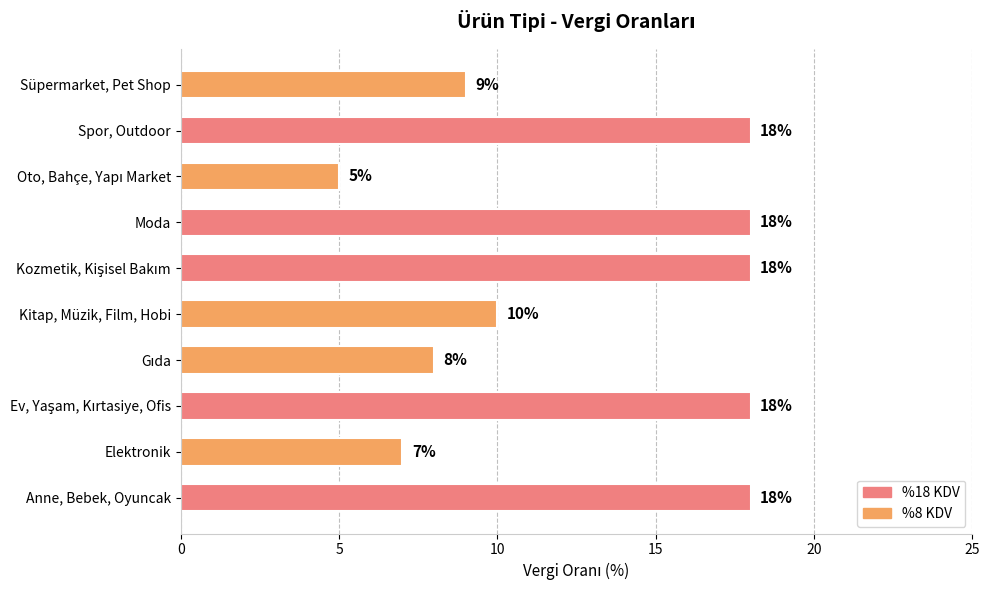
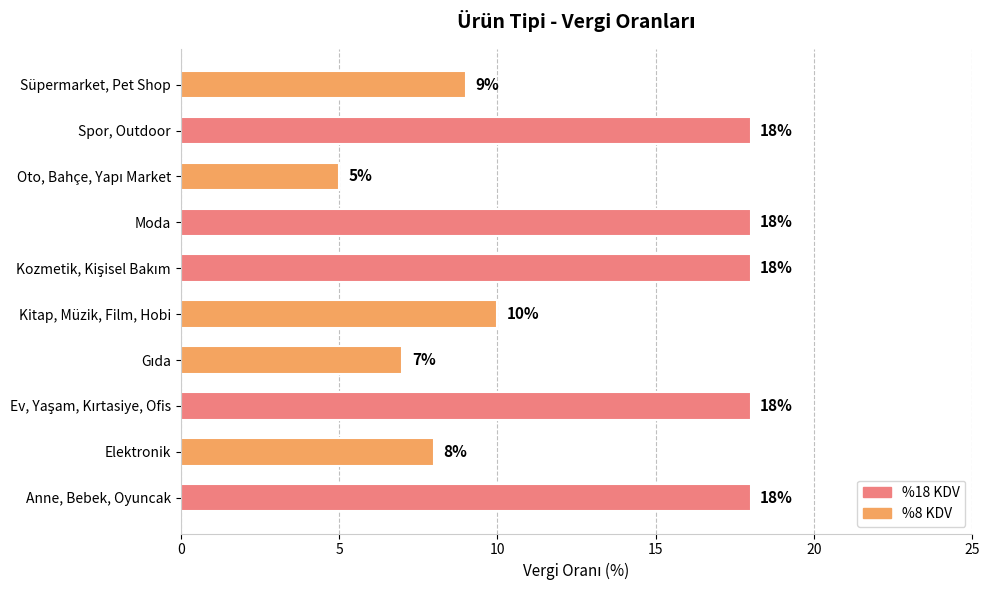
  {
    "Süpermarket, Pet Shop": "9%",
    "Spor, Outdoor": "18%",
    "Oto, Bahçe, Yapı Market": "5%",
    "Moda": "18%",
    "Kozmetik, Kişisel Bakım": "18%",
    "Kitap, Müzik, Film, Hobi": "10%",
-   "Gıda": "8%",
+   "Gıda": "7%",
    "Ev, Yaşam, Kırtasiye, Ofis": "18%",
-   "Elektronik": "7%",
+   "Elektronik": "8%",
    "Anne, Bebek, Oyuncak": "18%"
  }
